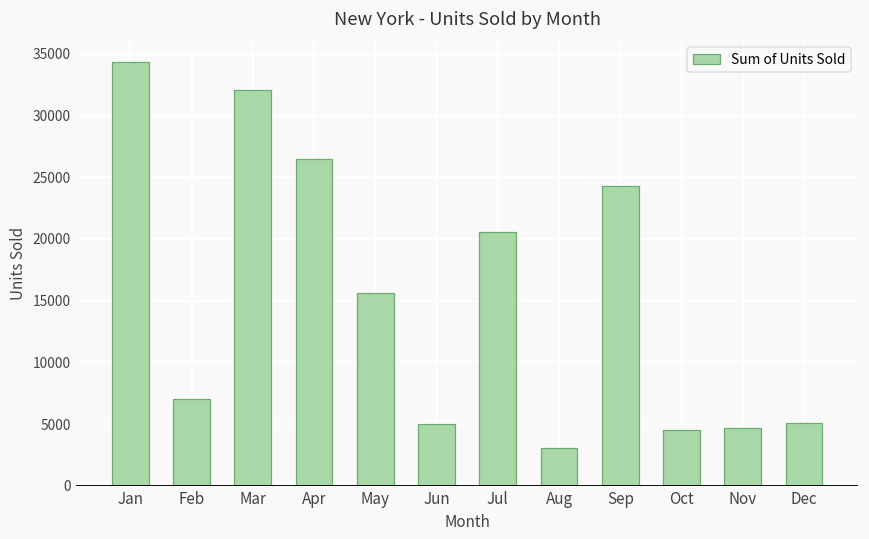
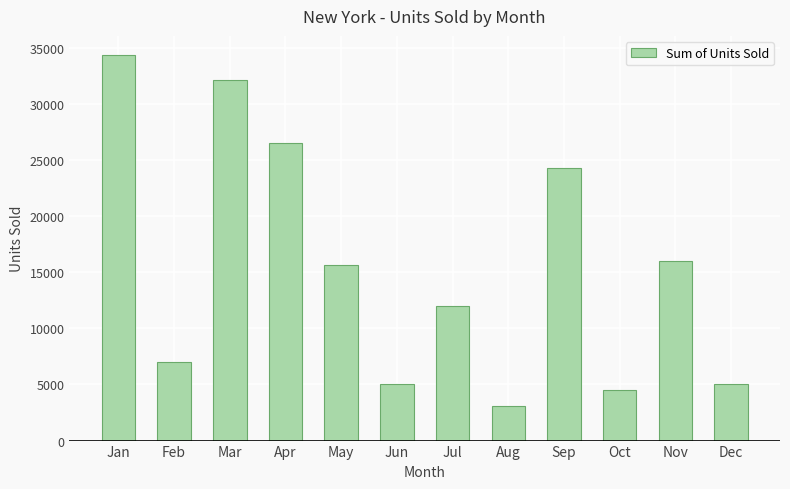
  {
    "Jan": 34400,
    "Feb": 7000,
    "Mar": 32100,
    "Apr": 26500,
    "May": 15600,
    "Jun": 5000,
-   "Jul": 20500,
+   "Jul": 12000,
    "Aug": 3100,
    "Sep": 24300,
    "Oct": 4500,
-   "Nov": 4700,
+   "Nov": 16000,
    "Dec": 5100
  }
